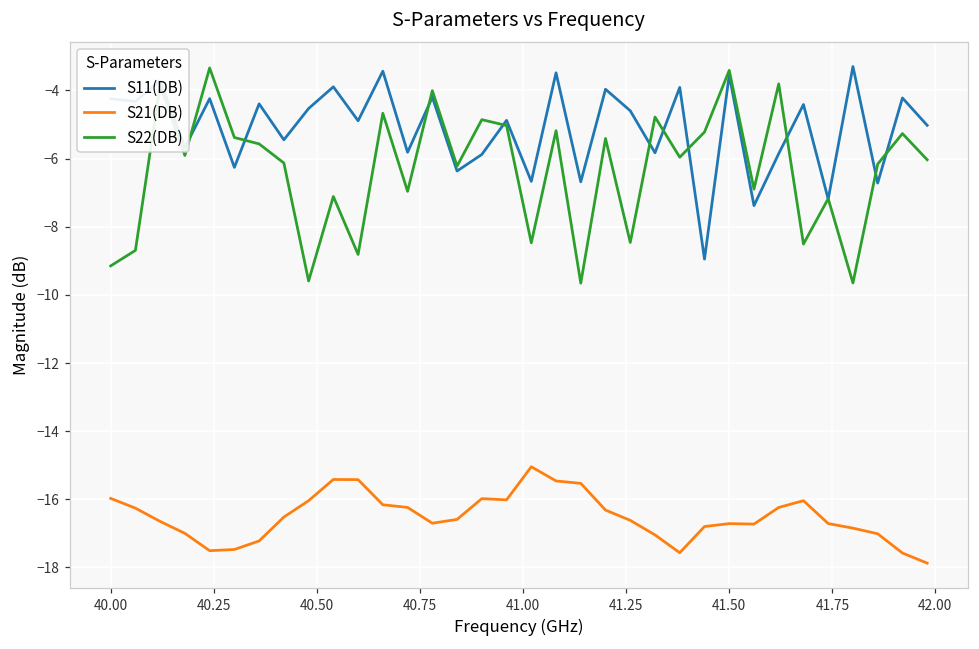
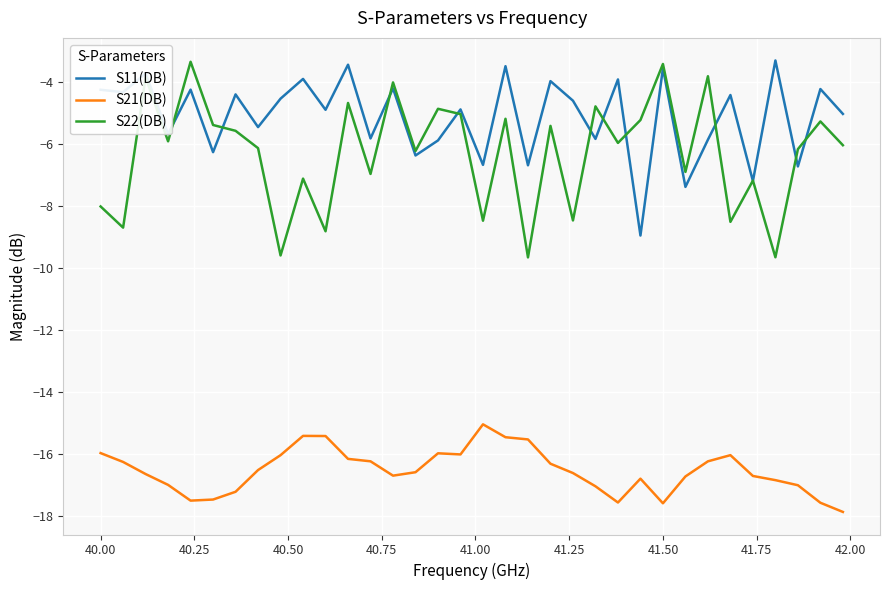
  {
    "S11(DB)": {
      "41.50": -3.5
    },
    "S21(DB)": {
      "40.00": -16.0,
-     "41.50": -16.7
+     "41.50": -17.6
    },
    "S22(DB)": {
-     "40.00": -9.2,
+     "40.00": -8.0,
      "41.50": -3.4
    }
  }
